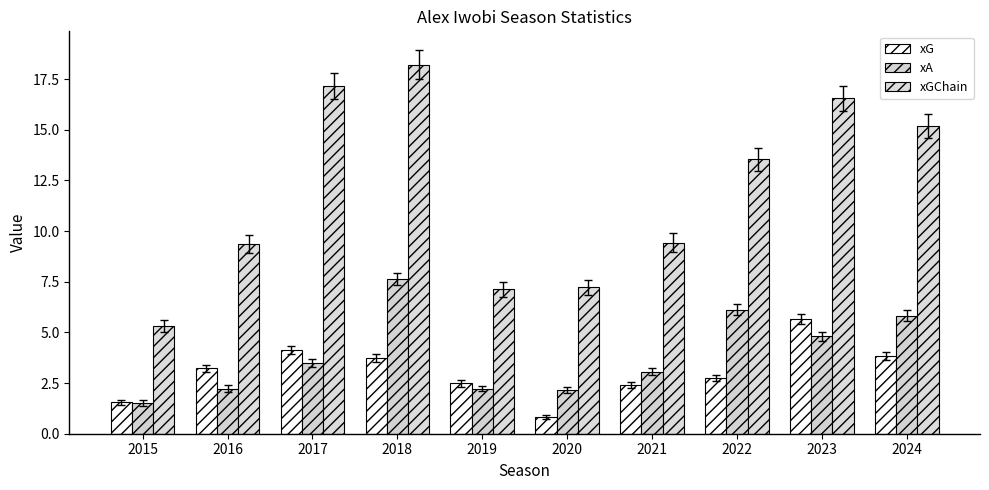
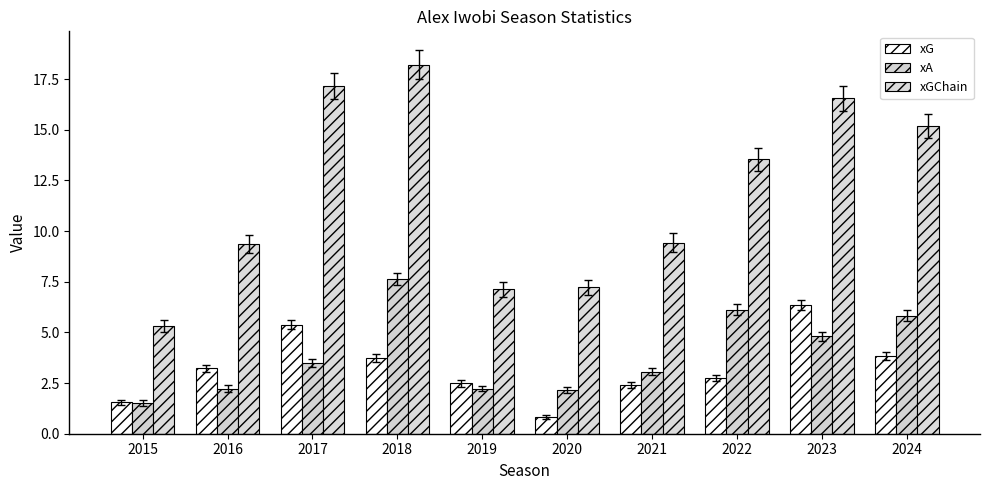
  {
    "xG": {
      "2015": 1.5,
      "2016": 3.2,
-     "2017": 4.1,
+     "2017": 5.4,
      "2018": 3.7,
      "2019": 2.5,
      "2020": 0.8,
      "2021": 2.4,
      "2022": 2.7,
-     "2023": 5.7,
+     "2023": 6.3,
      "2024": 3.8
    }
  }
